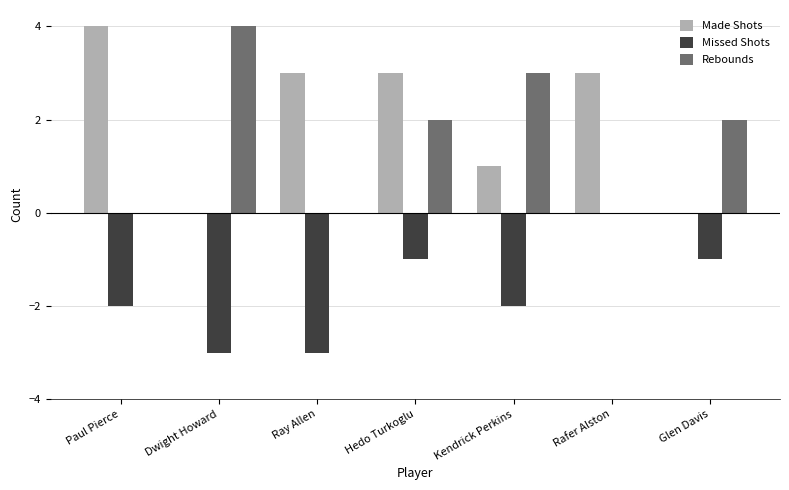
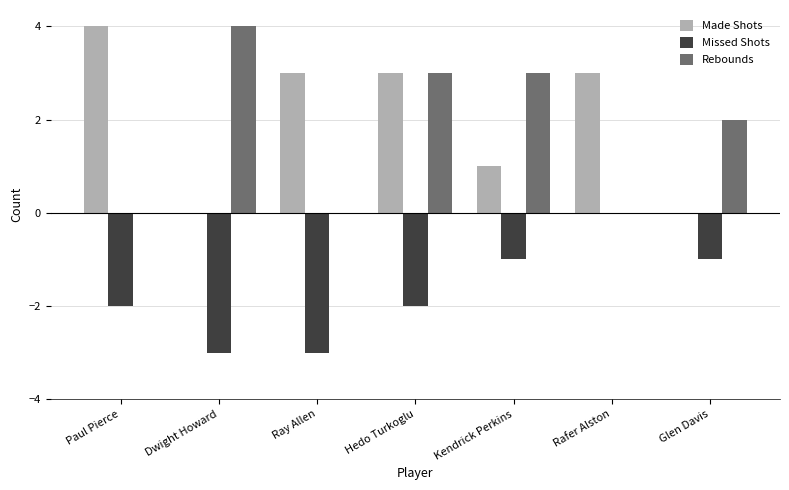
  {
    "Made Shots": {
      "Paul Pierce": 4.0,
      "Dwight Howard": 0.0,
      "Ray Allen": 3.0,
      "Hedo Turkoglu": 3.0,
      "Kendrick Perkins": 1.0,
      "Rafer Alston": 3.0,
      "Glen Davis": 0.0
    },
    "Missed Shots": {
      "Paul Pierce": -2.0,
      "Dwight Howard": -3.0,
      "Ray Allen": -3.0,
-     "Hedo Turkoglu": -1.0,
-     "Kendrick Perkins": -2.0,
+     "Hedo Turkoglu": -2.0,
+     "Kendrick Perkins": -1.0,
      "Rafer Alston": 0.0,
      "Glen Davis": -1.0
    },
    "Rebounds": {
      "Paul Pierce": 0,
      "Dwight Howard": 4,
      "Ray Allen": 0,
-     "Hedo Turkoglu": 2,
+     "Hedo Turkoglu": 3,
      "Kendrick Perkins": 3,
      "Rafer Alston": 0,
      "Glen Davis": 2
    }
  }
